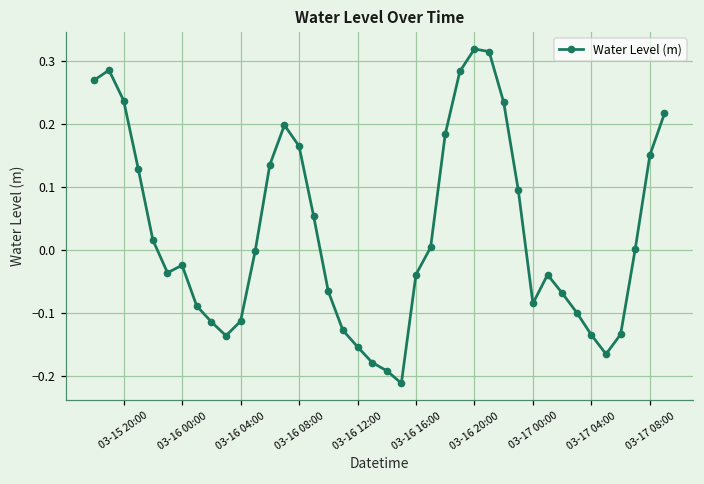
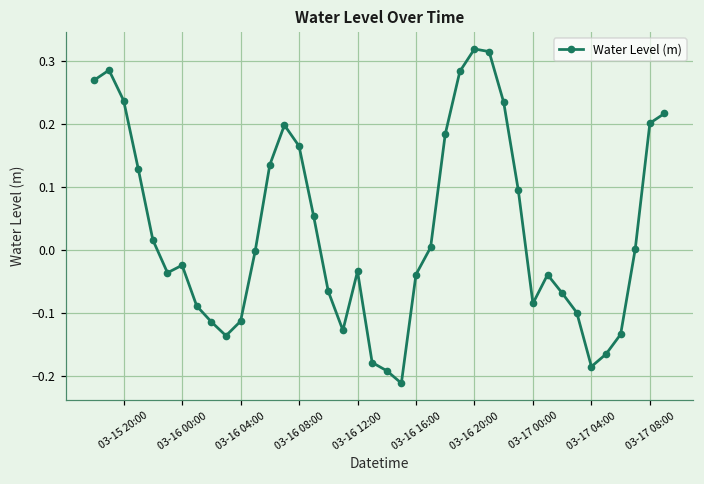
  {
    "03-15 20:00": 0.24,
    "03-16 00:00": -0.02,
    "03-16 04:00": -0.11,
    "03-16 08:00": 0.16,
-   "03-16 12:00": -0.15,
+   "03-16 12:00": -0.03,
    "03-16 16:00": -0.04,
    "03-16 20:00": 0.32,
    "03-17 00:00": -0.09,
-   "03-17 04:00": -0.14,
-   "03-17 08:00": 0.15
+   "03-17 04:00": -0.19,
+   "03-17 08:00": 0.20
  }
